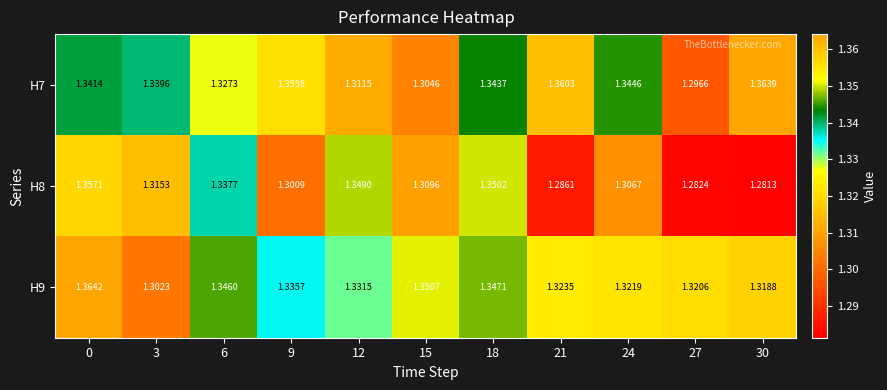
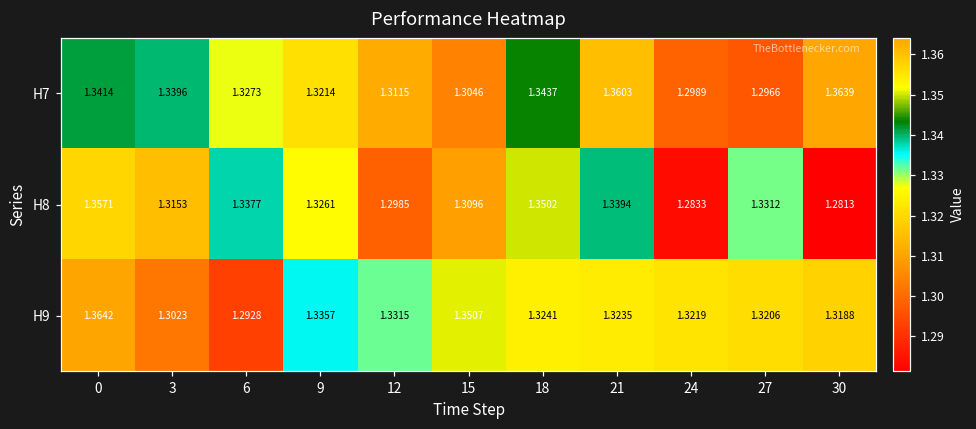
  {
    "H7": {
      "0": 1.3414,
      "3": 1.3396,
      "6": 1.3273,
-     "9": 1.3558,
+     "9": 1.3214,
      "12": 1.3115,
      "15": 1.3046,
      "18": 1.3437,
      "21": 1.3603,
-     "24": 1.3446,
+     "24": 1.2989,
      "27": 1.2966
    },
    "H8": {
      "0": 1.3571,
      "3": 1.3153,
      "6": 1.3377,
-     "9": 1.3009,
-     "12": 1.3490,
+     "9": 1.3261,
+     "12": 1.2985,
      "15": 1.3096,
      "18": 1.3502,
-     "21": 1.2861,
-     "24": 1.3067,
-     "27": 1.2824,
+     "21": 1.3394,
+     "24": 1.2833,
+     "27": 1.3312,
      "30": 1.2813
    },
    "H9": {
      "0": 1.3642,
      "3": 1.3023,
-     "6": 1.3460,
+     "6": 1.2928,
      "9": 1.3357,
      "12": 1.3315,
      "15": 1.3507,
-     "18": 1.3471,
+     "18": 1.3241,
      "21": 1.3235,
      "24": 1.3219,
      "27": 1.3206,
      "30": 1.3188
    }
  }
